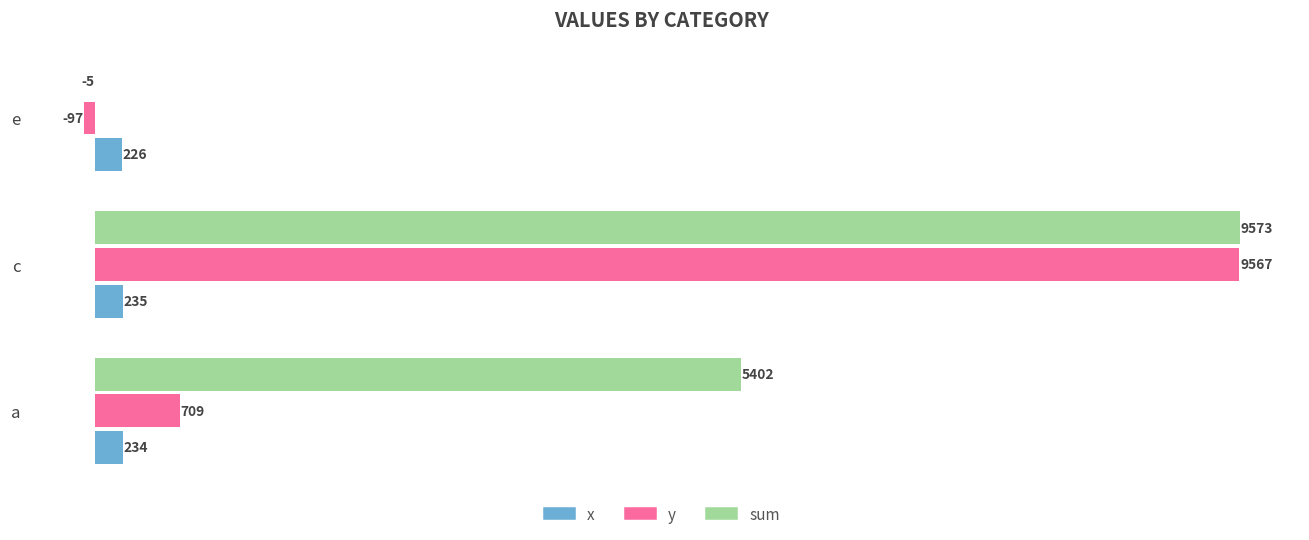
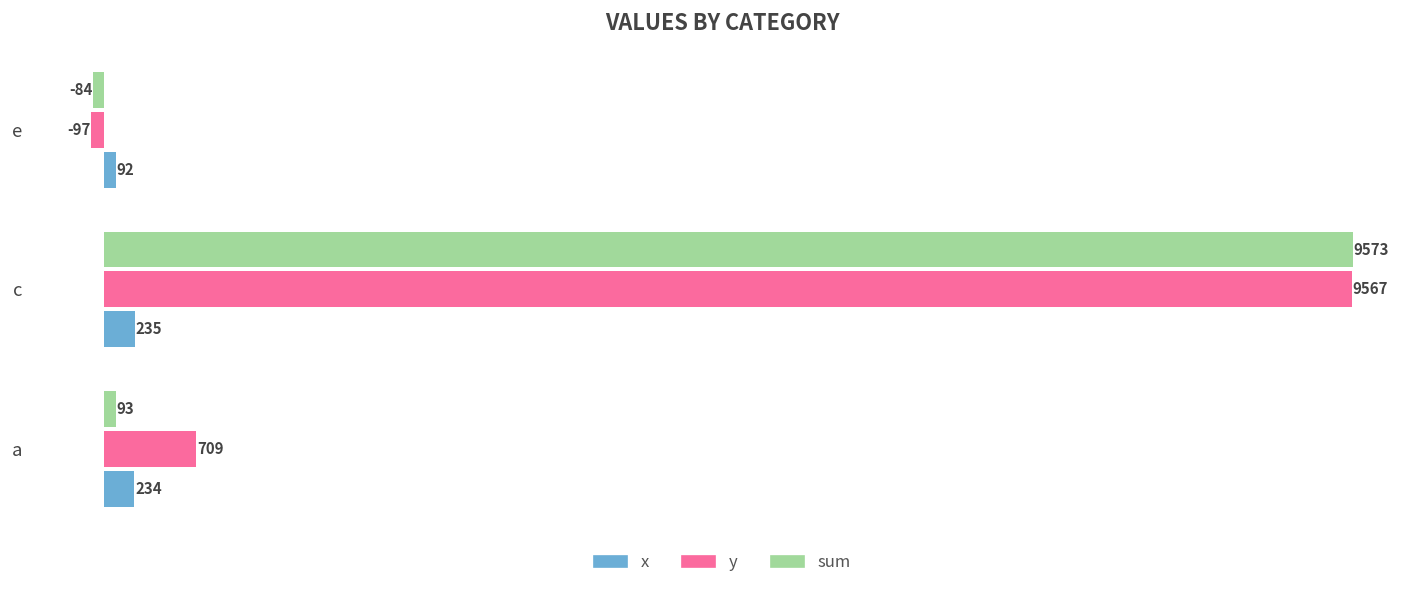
  {
    "x": {
-     "e": 226,
+     "e": 92,
      "c": 235,
      "a": 234
    },
    "y": {
      "e": -97,
      "c": 9567,
      "a": 709
    },
    "sum": {
-     "e": -5,
+     "e": -84,
      "c": 9573,
-     "a": 5402
+     "a": 93
    }
  }
